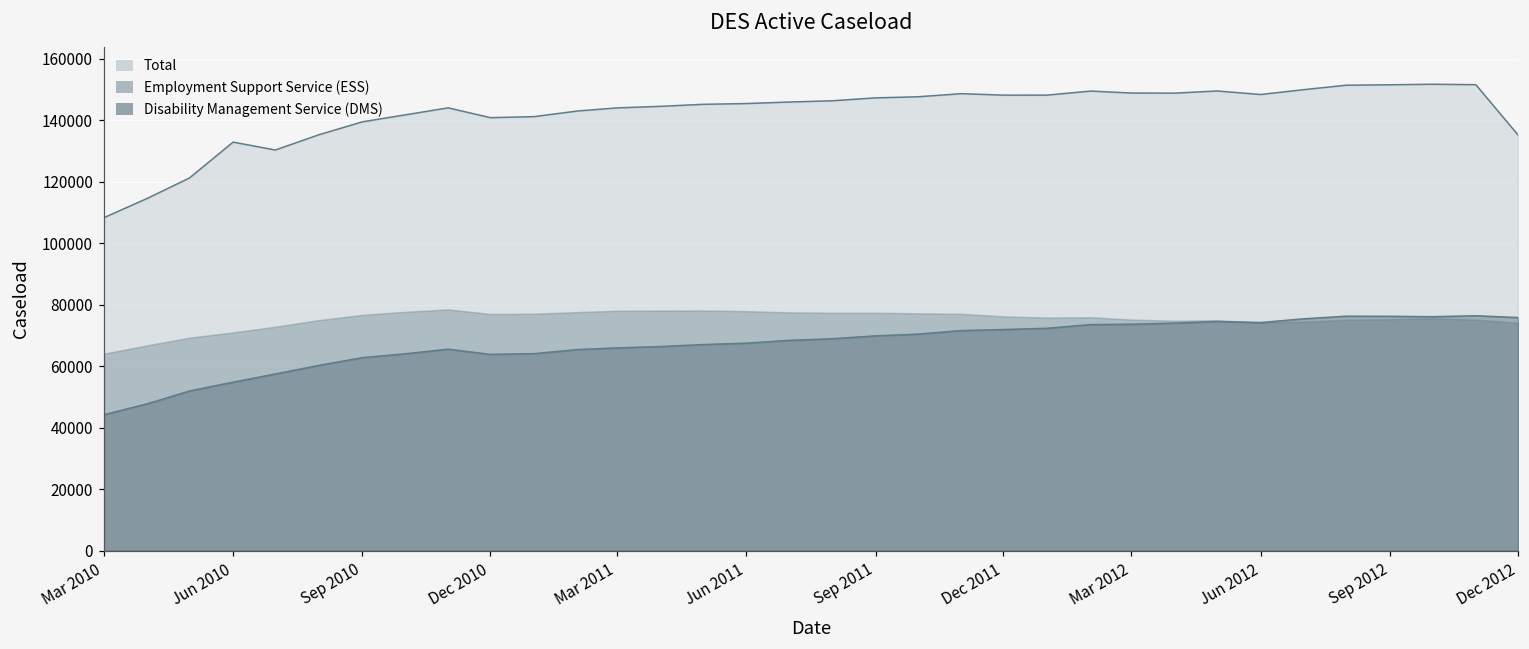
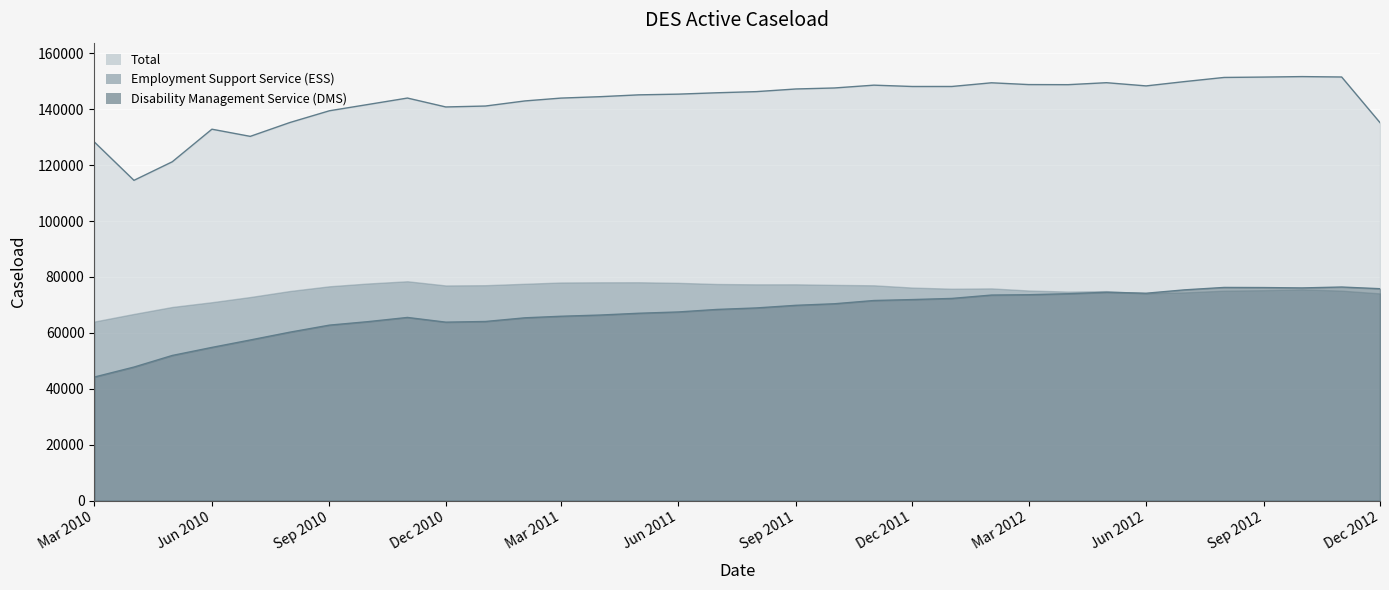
  {
    "Total": {
-     "Mar 2010": 108000,
+     "Mar 2010": 128000,
      "Jun 2010": 133000,
      "Sep 2010": 139000,
      "Dec 2010": 141000,
      "Mar 2011": 144000,
      "Jun 2011": 145000,
      "Sep 2011": 147000,
      "Dec 2011": 148000,
      "Mar 2012": 149000,
      "Jun 2012": 148000,
      "Sep 2012": 151000,
      "Dec 2012": 135000
    }
  }
